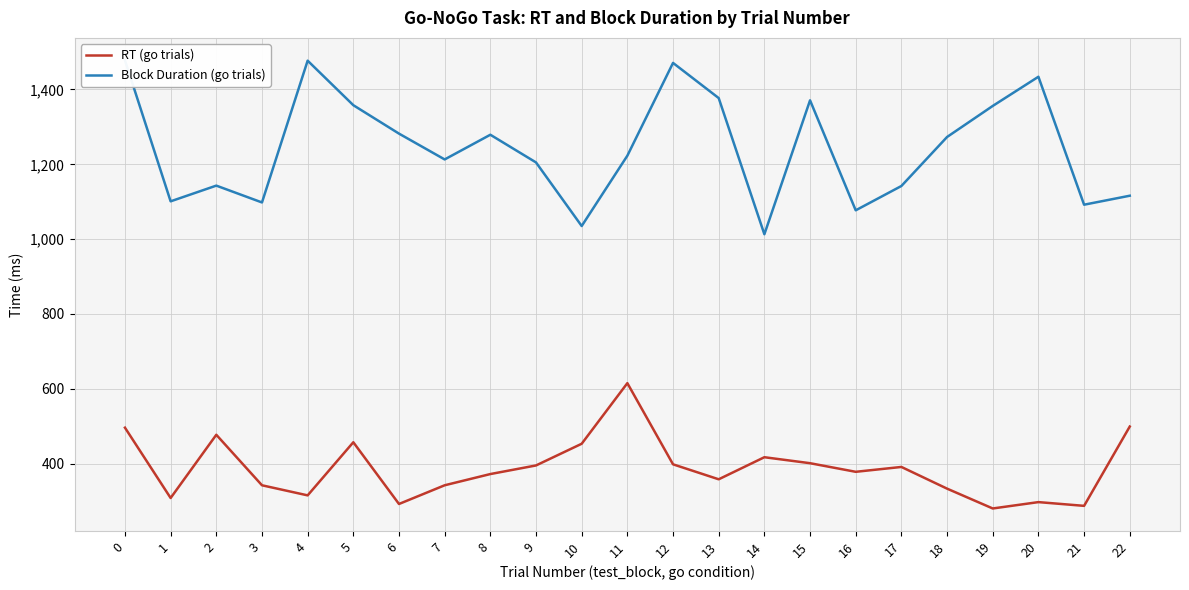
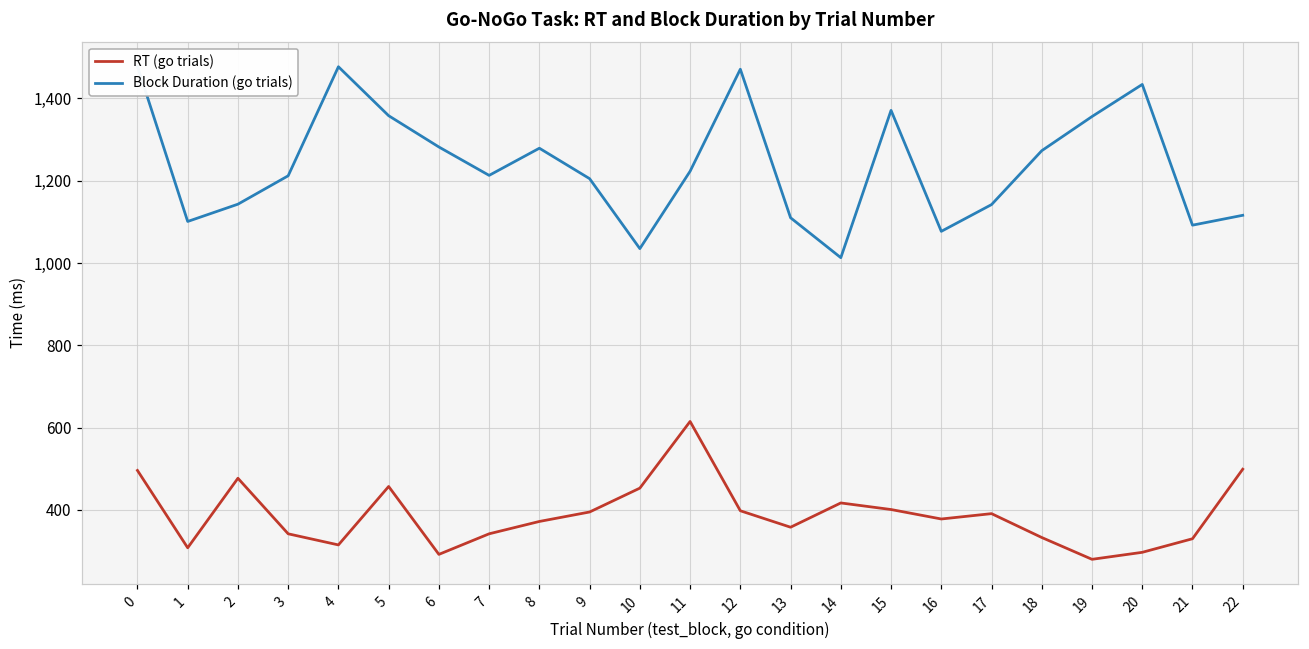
  {
    "RT (go trials)": {
      "0": "500",
      "1": "310",
      "2": "480",
      "3": "340",
      "4": "320",
      "5": "460",
      "6": "290",
      "7": "340",
      "8": "370",
      "9": "400",
      "10": "450",
      "11": "620",
      "12": "400",
      "13": "360",
      "14": "420",
      "15": "400",
      "16": "380",
      "17": "390",
      "18": "330",
      "19": "280",
      "20": "300",
-     "21": "290",
+     "21": "330",
      "22": "500"
    },
    "Block Duration (go trials)": {
      "1": "1,100",
      "2": "1,140",
-     "3": "1,100",
+     "3": "1,210",
      "4": "1,480",
      "5": "1,360",
      "6": "1,280",
      "7": "1,210",
      "8": "1,280",
      "9": "1,210",
      "10": "1,040",
      "11": "1,220",
      "12": "1,470",
-     "13": "1,380",
+     "13": "1,110",
      "14": "1,010",
      "15": "1,370",
      "16": "1,080",
      "17": "1,140",
      "18": "1,270",
      "19": "1,360",
      "20": "1,430",
      "21": "1,090",
      "22": "1,120"
    }
  }
